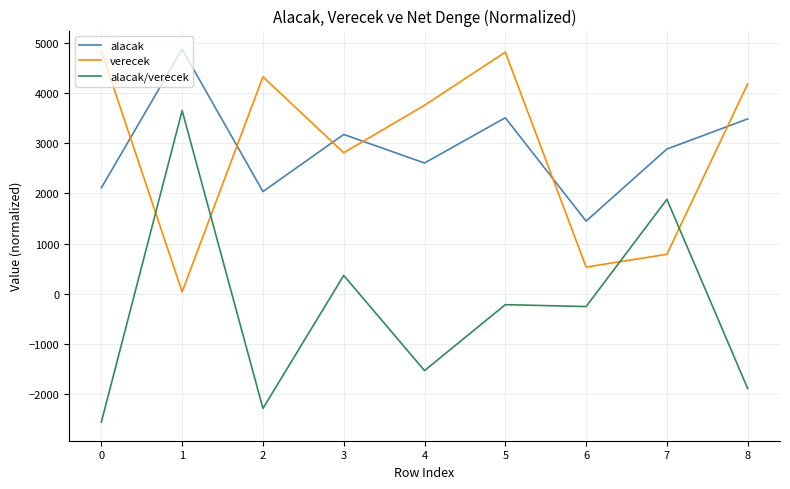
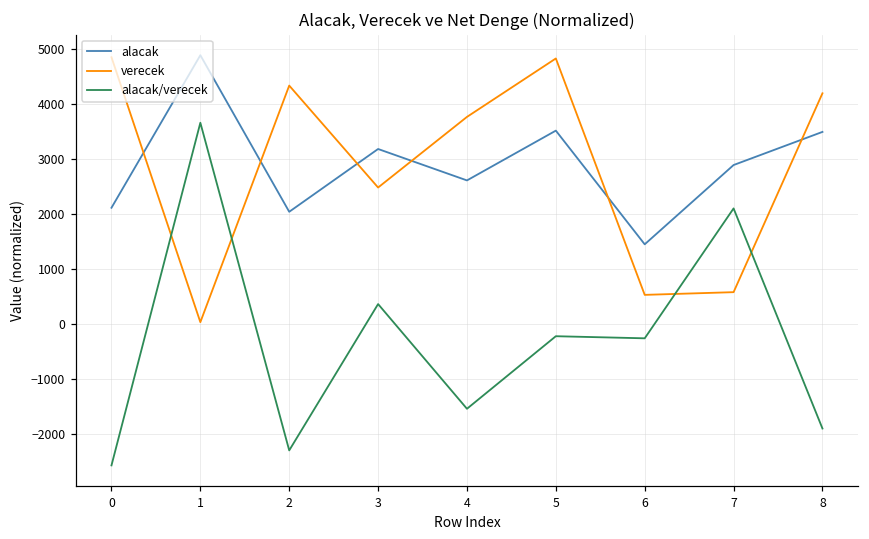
  {
    "alacak": {
      "0": 2100,
      "2": 2000,
      "3": 3200,
      "4": 2600,
      "5": 3500,
      "6": 1400,
      "7": 2900,
      "8": 3500
    },
    "verecek": {
      "1": 0,
      "2": 4300,
-     "3": 2800,
+     "3": 2500,
      "4": 3800,
      "5": 4800,
      "6": 500,
-     "7": 800,
+     "7": 600,
      "8": 4200
    },
    "alacak/verecek": {
      "0": -2600,
      "1": 3700,
      "2": -2300,
      "3": 400,
      "4": -1500,
      "5": -200,
      "6": -300,
-     "7": 1900,
+     "7": 2100,
      "8": -1900
    }
  }
